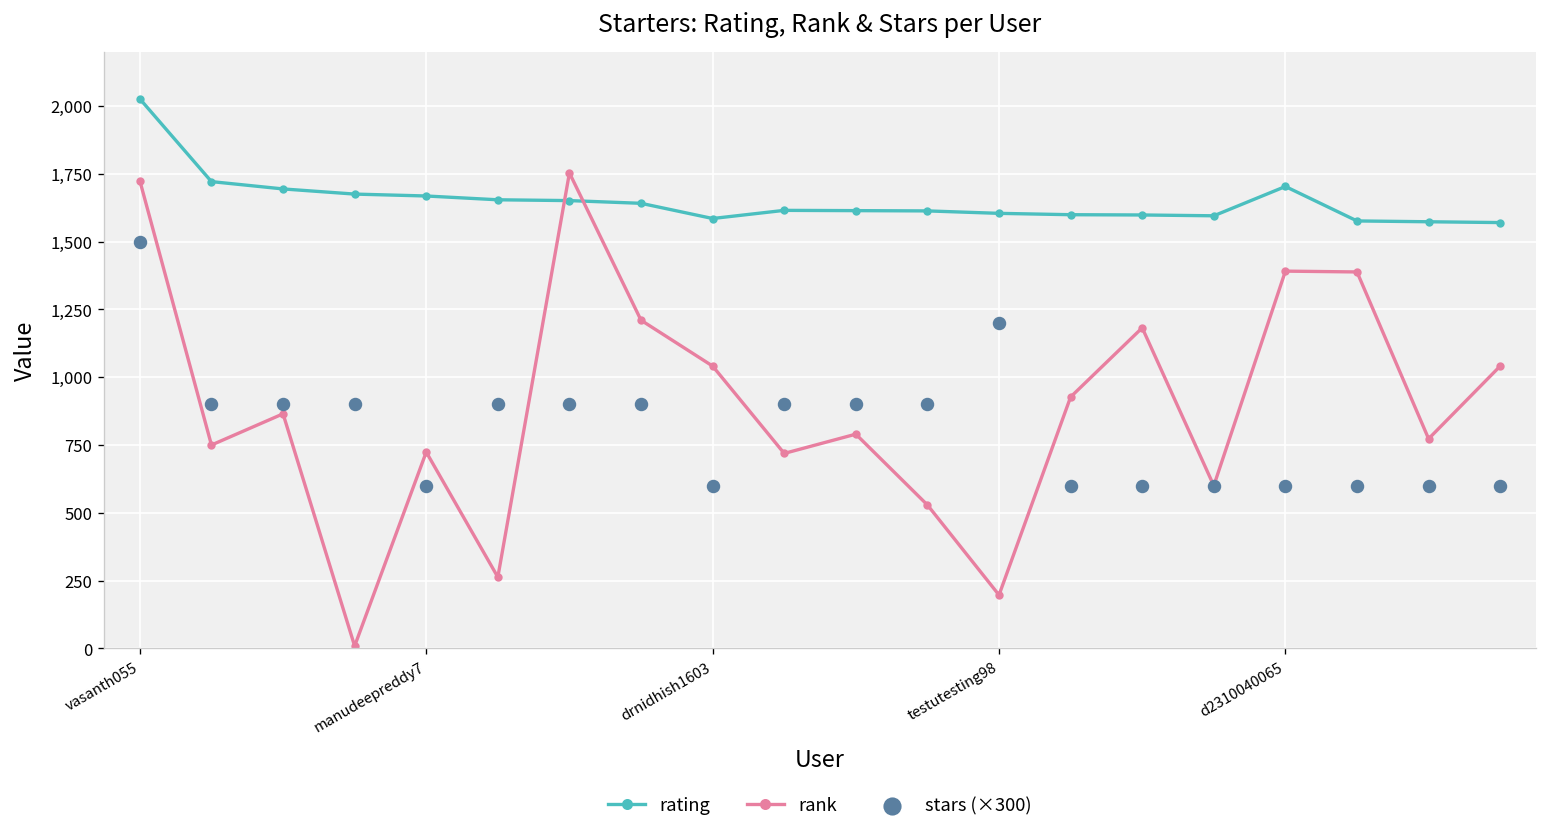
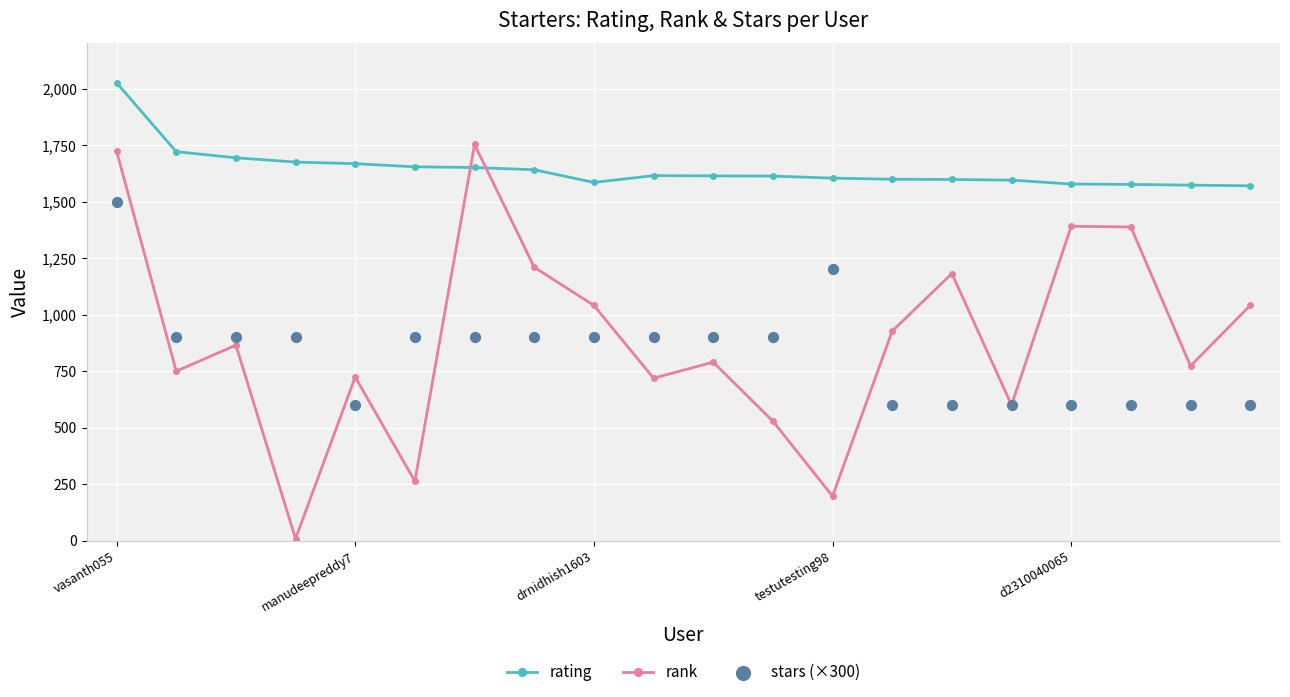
  {
    "rating": {
      "vasanth055": "2,030",
      "manudeepreddy7": "1,670",
      "drnidhish1603": "1,590",
      "testutesting98": "1,600",
-     "d2310040065": "1,700"
+     "d2310040065": "1,580"
    },
    "stars (×300)": {
-     "drnidhish1603": "600"
+     "drnidhish1603": "900"
    },
    "rank": {
      "vasanth055": "1,720",
      "manudeepreddy7": "720",
      "drnidhish1603": "1,040",
      "testutesting98": "200",
      "d2310040065": "1,390"
    }
  }
